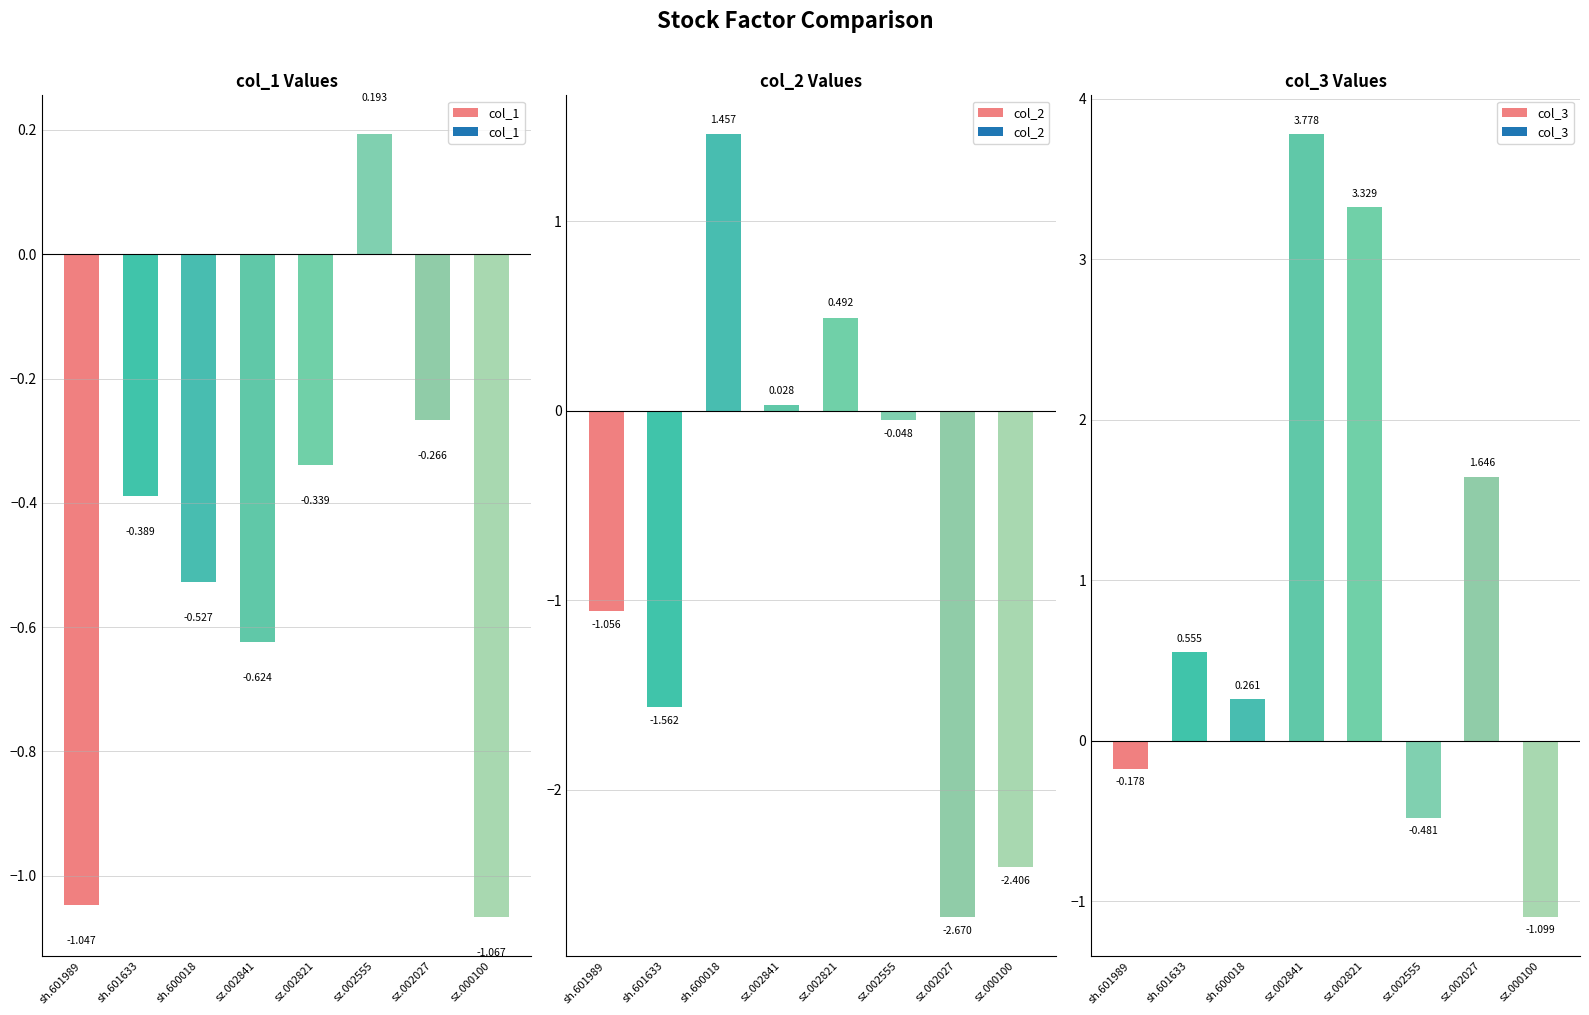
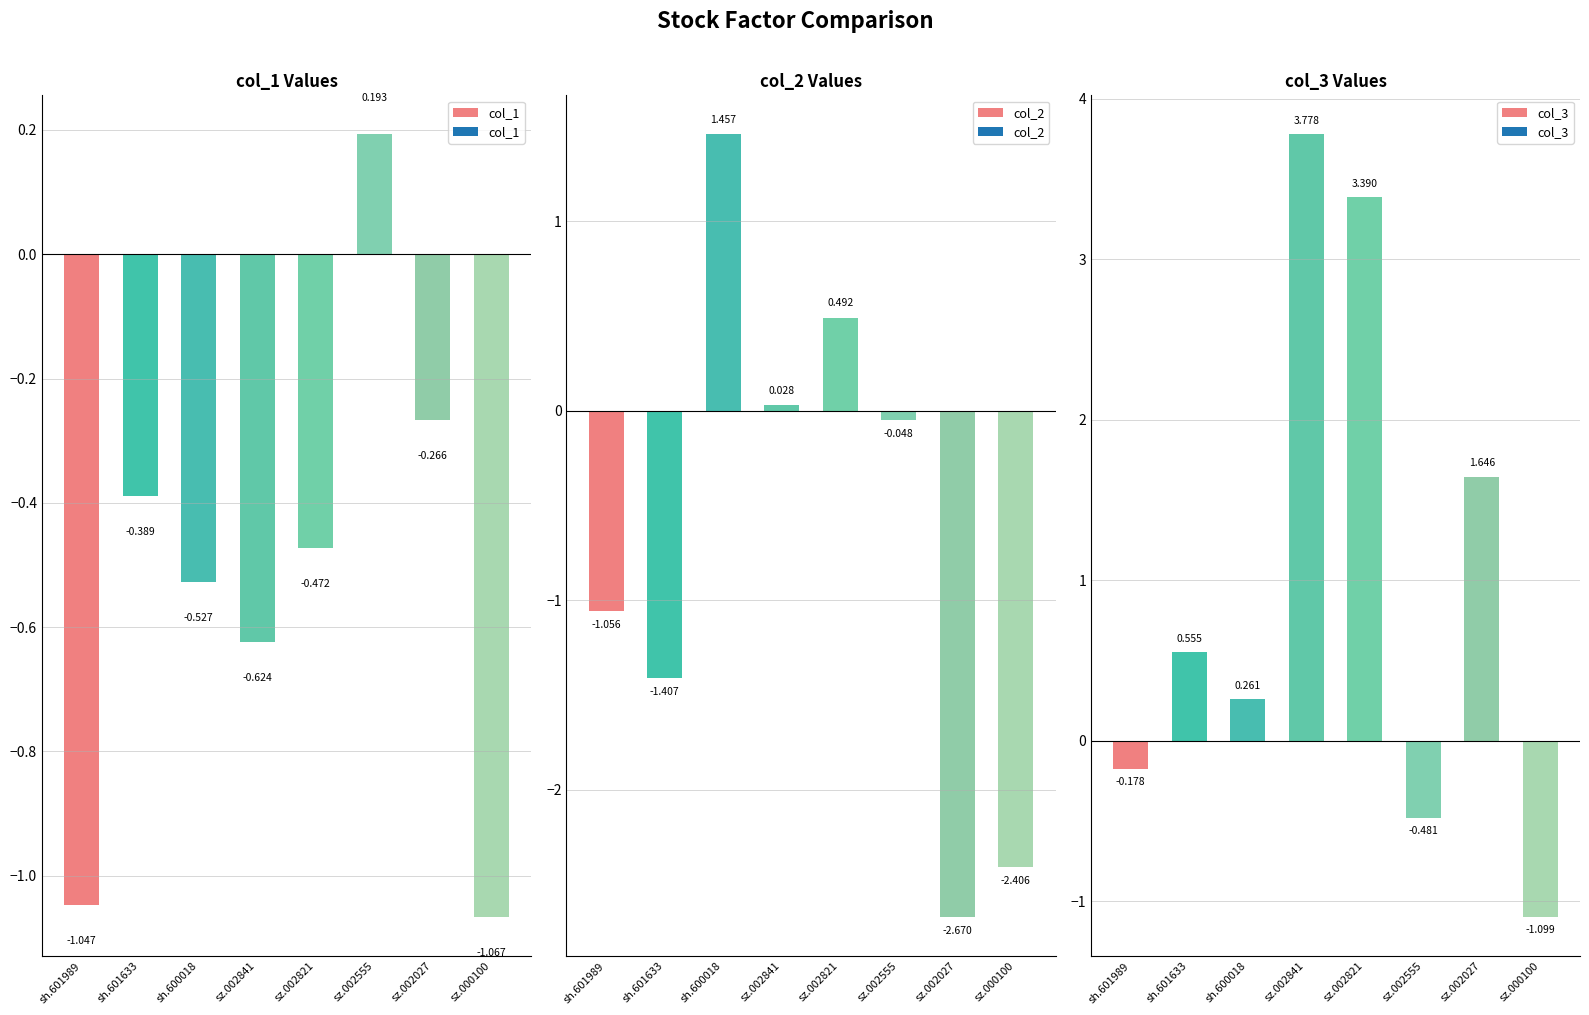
  {
    "col_1 Values": {
-     "sz.002821": -0.339
+     "sz.002821": -0.472
    },
    "col_2 Values": {
      "sh.601989": -1.056,
-     "sh.601633": -1.562,
+     "sh.601633": -1.407,
      "sh.600018": 1.457,
      "sz.002841": 0.028,
      "sz.002821": 0.492,
      "sz.002555": -0.048,
      "sz.002027": -2.670,
      "sz.000100": -2.406
    },
    "col_3 Values": {
      "sh.601989": -0.178,
      "sh.601633": 0.555,
      "sh.600018": 0.261,
      "sz.002841": 3.778,
-     "sz.002821": 3.329,
+     "sz.002821": 3.390,
      "sz.002555": -0.481,
      "sz.002027": 1.646,
      "sz.000100": -1.099
    }
  }
